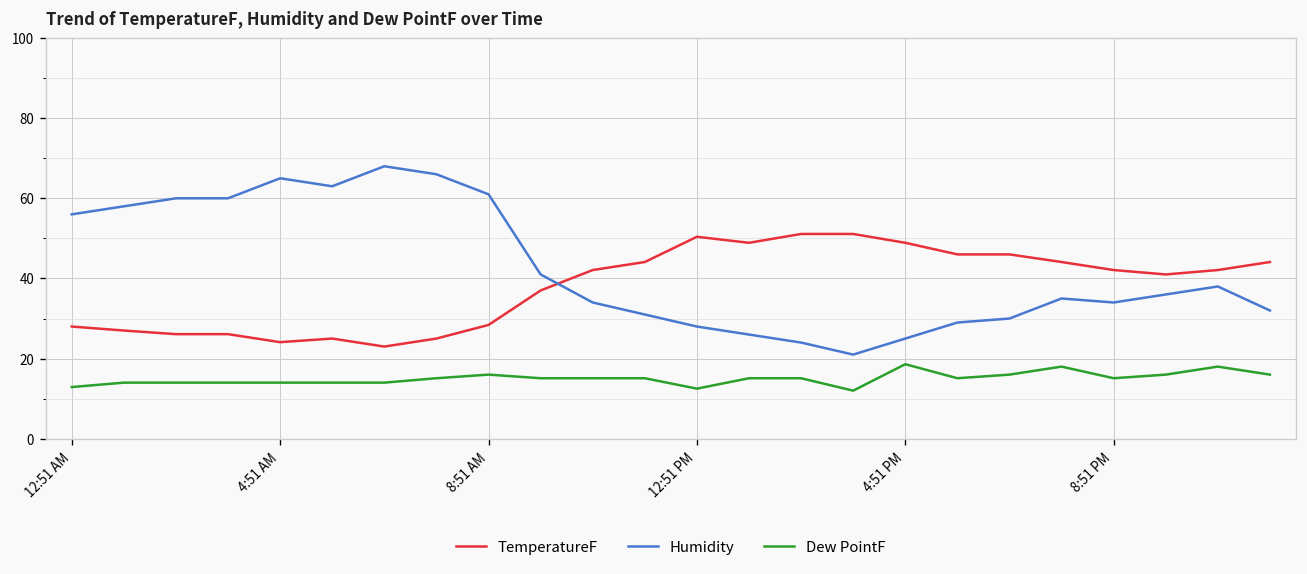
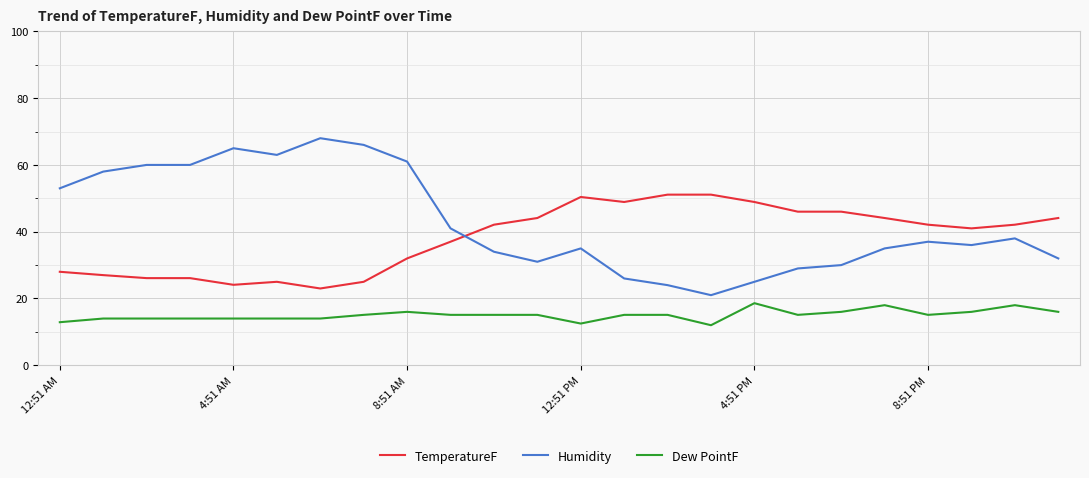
  {
    "TemperatureF": {
      "12:51 AM": 28,
      "4:51 AM": 24,
-     "8:51 AM": 28,
+     "8:51 AM": 32,
      "12:51 PM": 50,
      "4:51 PM": 49,
      "8:51 PM": 42
    },
    "Humidity": {
-     "12:51 AM": 56,
+     "12:51 AM": 53,
      "4:51 AM": 65,
      "8:51 AM": 61,
-     "12:51 PM": 28,
+     "12:51 PM": 35,
      "4:51 PM": 25,
-     "8:51 PM": 34
+     "8:51 PM": 37
    },
    "Dew PointF": {
      "12:51 AM": 13,
      "4:51 AM": 14,
      "8:51 AM": 16,
      "12:51 PM": 13,
      "4:51 PM": 19,
      "8:51 PM": 15
    }
  }
